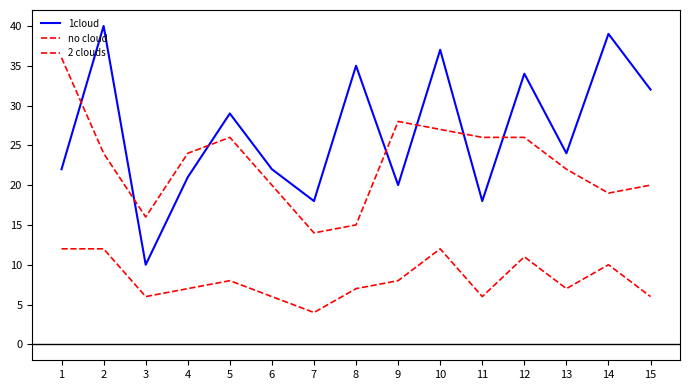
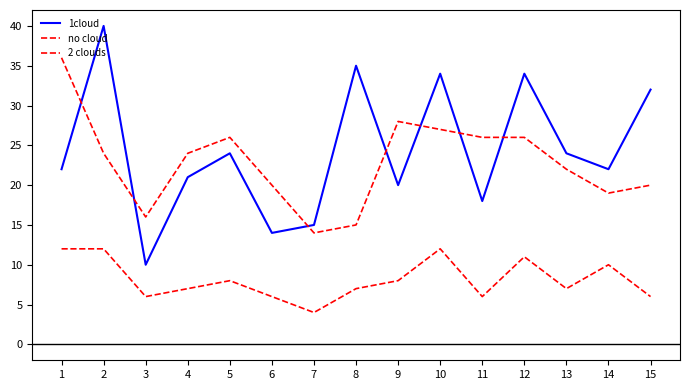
  {
    "1cloud": {
      "1": 22,
      "2": 40,
      "3": 10,
      "4": 21,
-     "5": 29,
-     "6": 22,
-     "7": 18,
+     "5": 24,
+     "6": 14,
+     "7": 15,
      "8": 35,
      "9": 20,
-     "10": 37,
+     "10": 34,
      "11": 18,
      "12": 34,
      "13": 24,
-     "14": 39,
+     "14": 22,
      "15": 32
    }
  }
